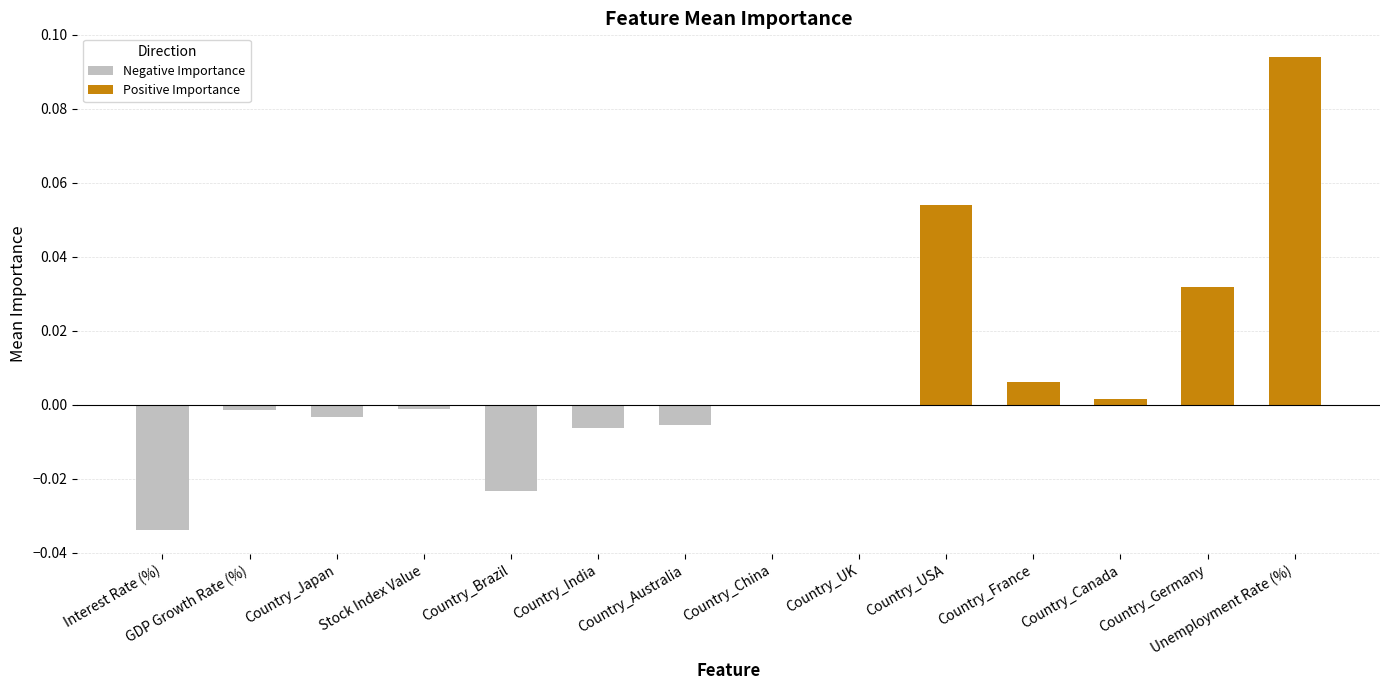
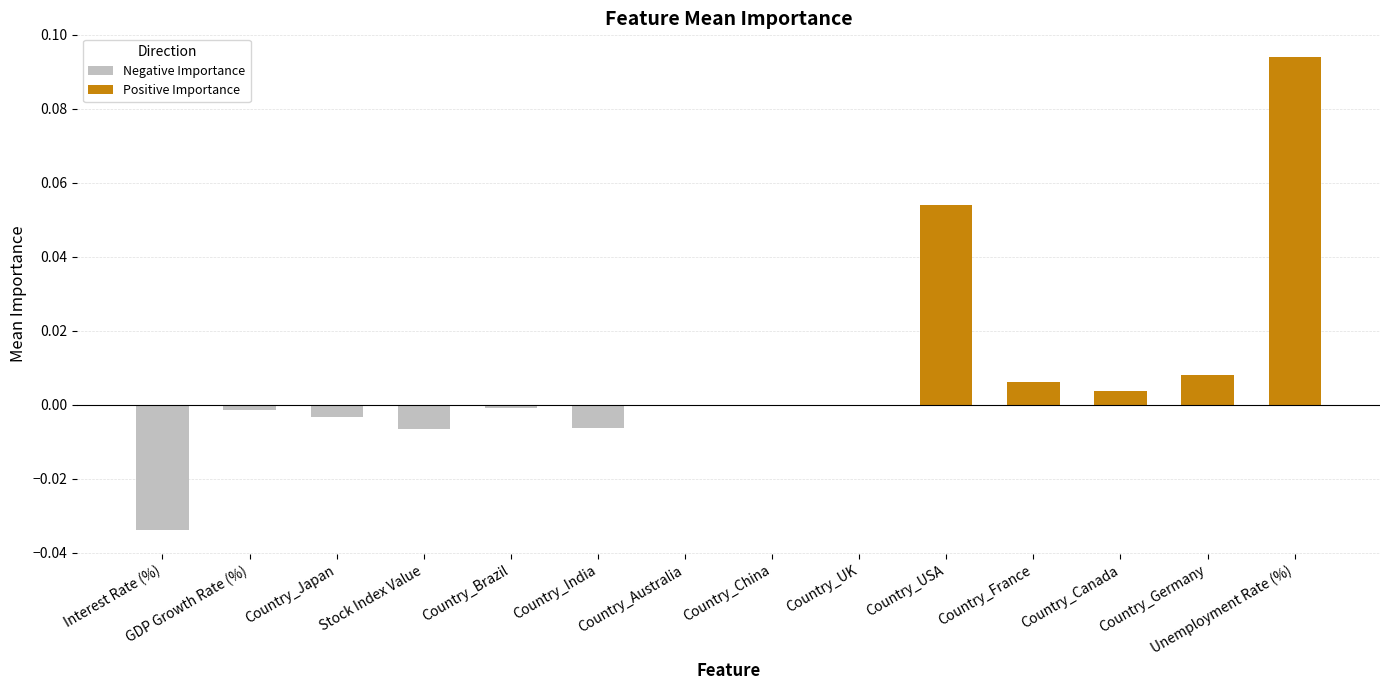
  {
    "Interest Rate (%)": -0.034,
    "GDP Growth Rate (%)": -0.001,
    "Country_Japan": -0.003,
-   "Stock Index Value": -0.001,
-   "Country_Brazil": -0.023,
+   "Stock Index Value": -0.007,
+   "Country_Brazil": -0.001,
    "Country_India": -0.006,
-   "Country_Australia": -0.006,
+   "Country_Australia": 0.000,
    "Country_China": 0.000,
    "Country_UK": 0.000,
    "Country_USA": 0.054,
    "Country_France": 0.006,
-   "Country_Canada": 0.002,
-   "Country_Germany": 0.032,
+   "Country_Canada": 0.004,
+   "Country_Germany": 0.008,
    "Unemployment Rate (%)": 0.094
  }
